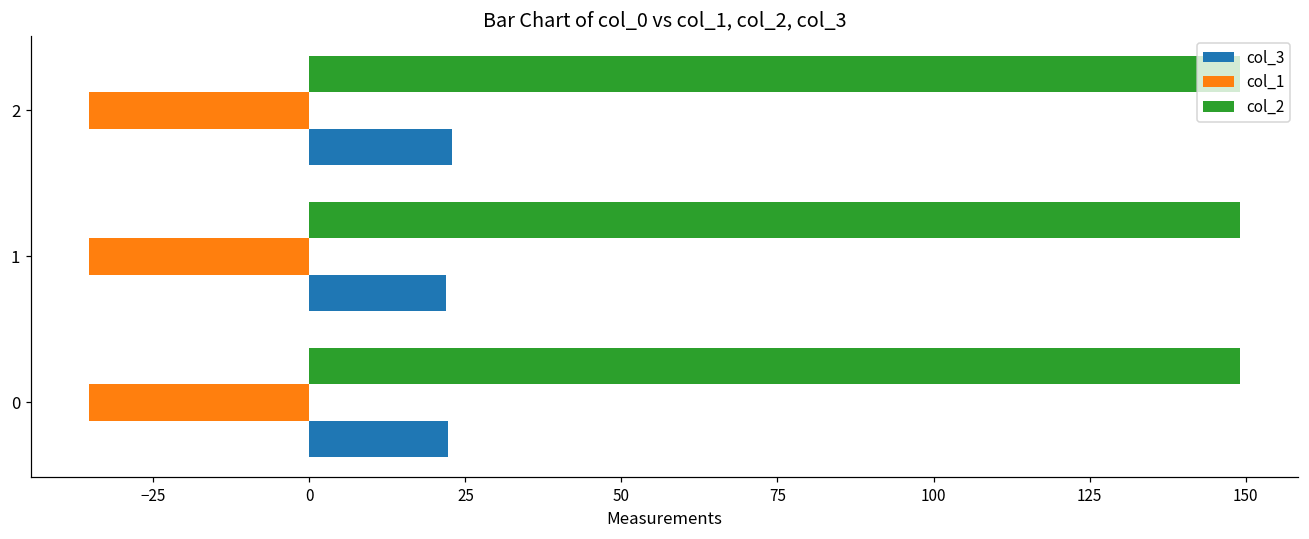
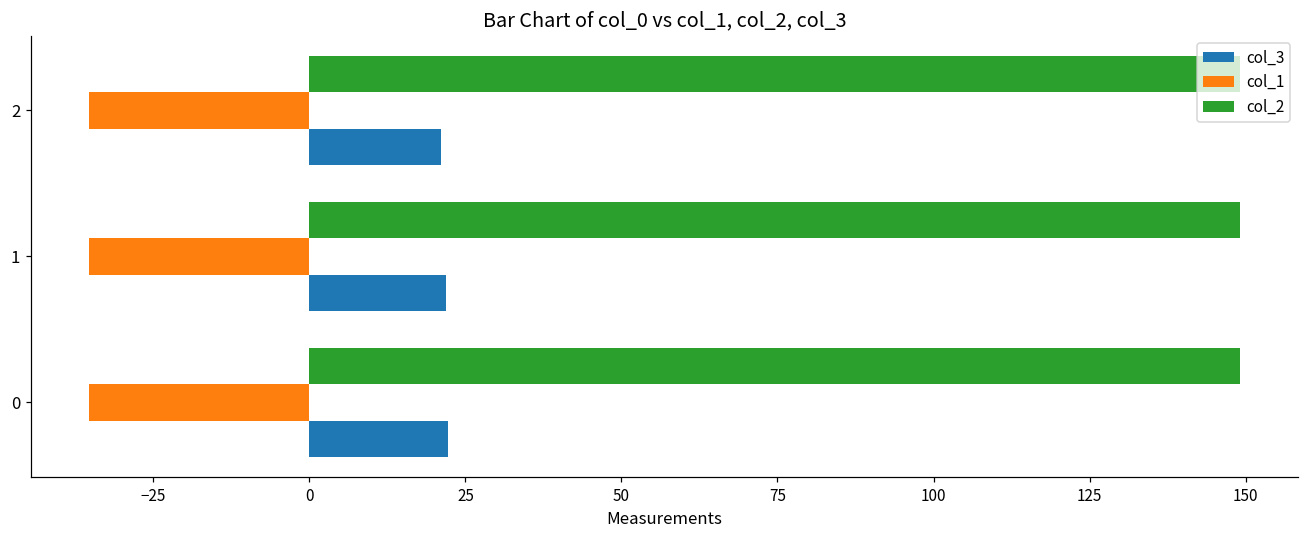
  {
    "col_3": {
-     "2": 23,
+     "2": 21,
      "1": 22,
      "0": 22
    },
    "col_1": {
      "2": -35,
      "1": -35,
      "0": -35
    },
    "col_2": {
      "1": 149,
      "0": 149
    }
  }
